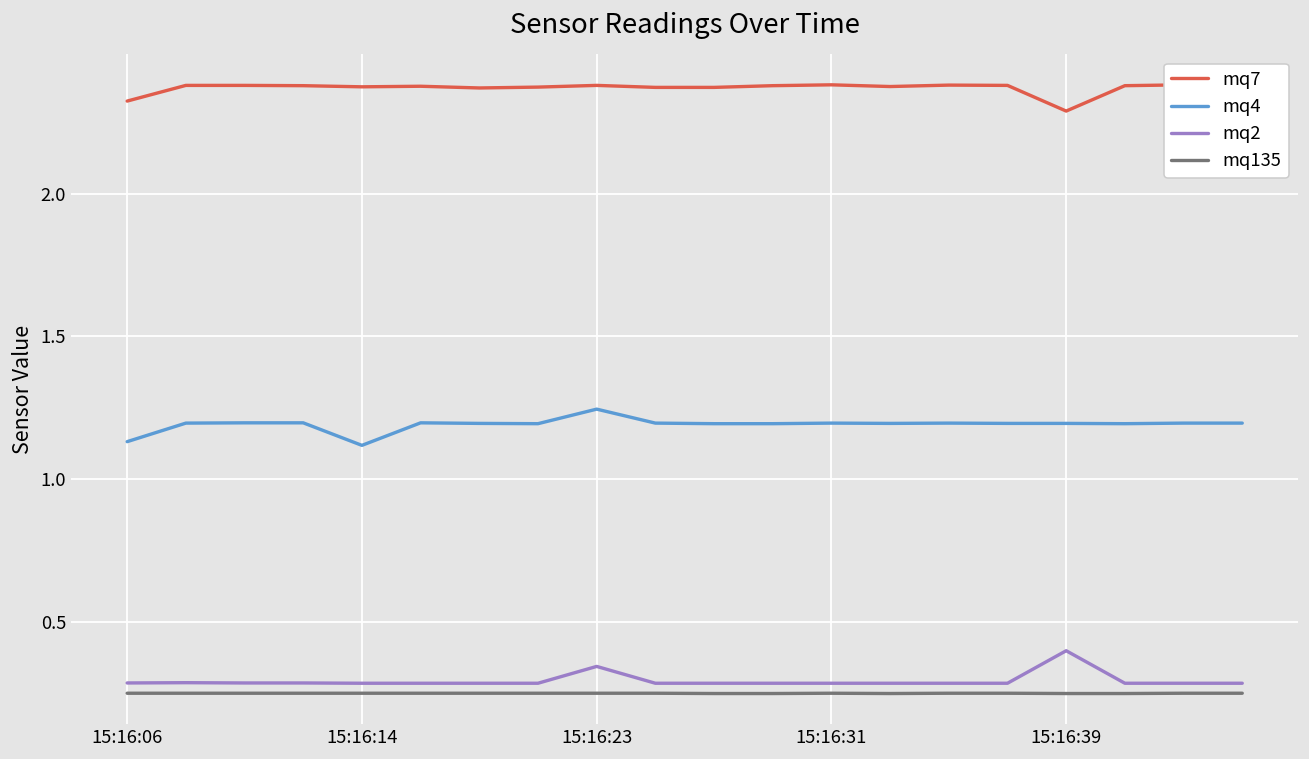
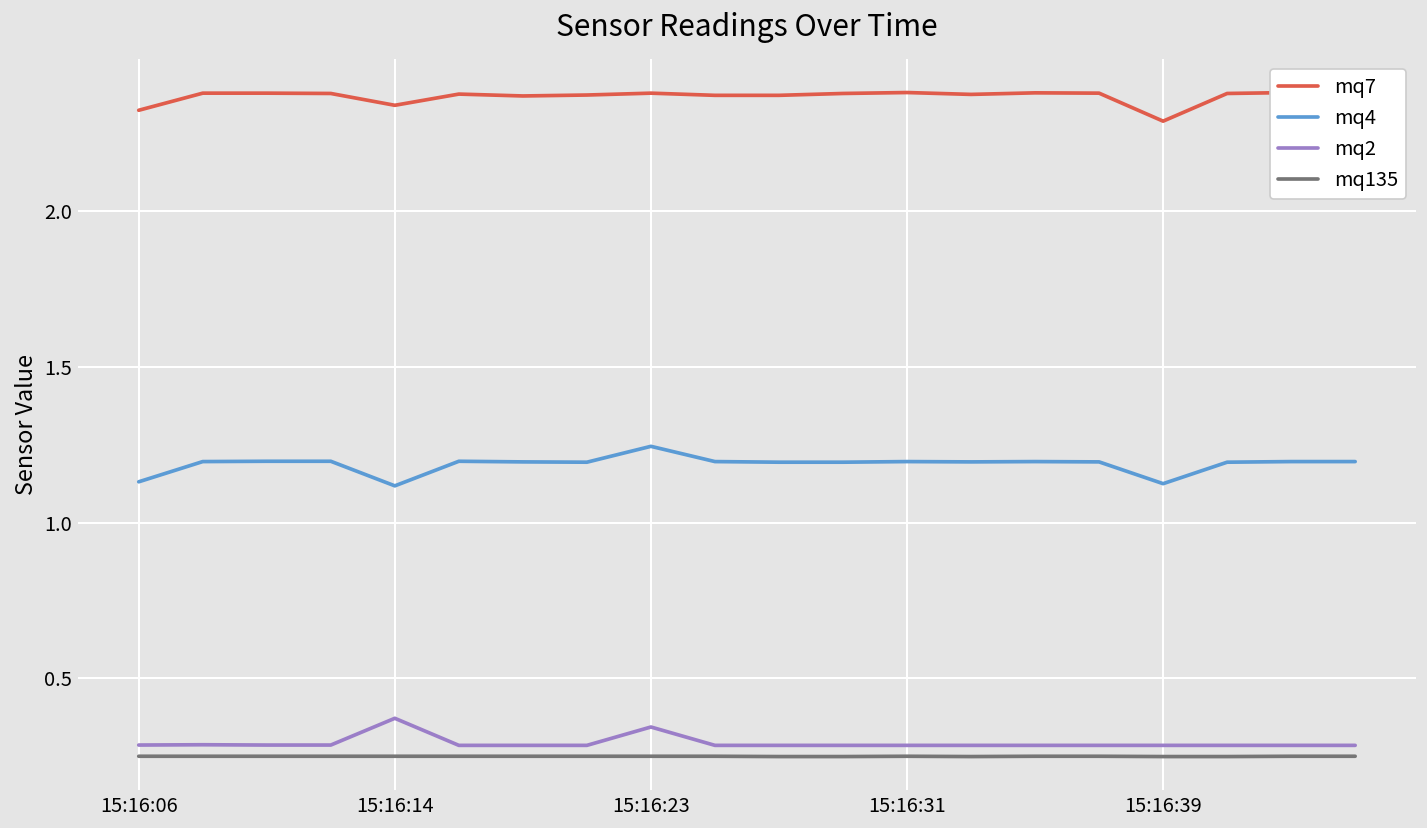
  {
    "mq7": {
      "15:16:06": 2.33,
-     "15:16:14": 2.38,
+     "15:16:14": 2.34,
      "15:16:23": 2.38,
      "15:16:31": 2.38,
      "15:16:39": 2.29
    },
    "mq4": {
      "15:16:06": 1.13,
      "15:16:14": 1.12,
      "15:16:23": 1.25,
      "15:16:31": 1.20,
-     "15:16:39": 1.20
+     "15:16:39": 1.13
    },
    "mq2": {
      "15:16:06": 0.29,
-     "15:16:14": 0.28,
+     "15:16:14": 0.37,
      "15:16:23": 0.34,
      "15:16:31": 0.28,
-     "15:16:39": 0.40
+     "15:16:39": 0.28
    },
    "mq135": {
      "15:16:06": 0.25,
      "15:16:14": 0.25,
      "15:16:23": 0.25,
      "15:16:31": 0.25,
      "15:16:39": 0.25
    }
  }
